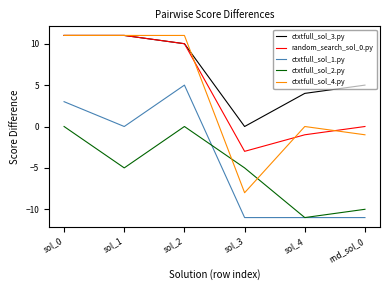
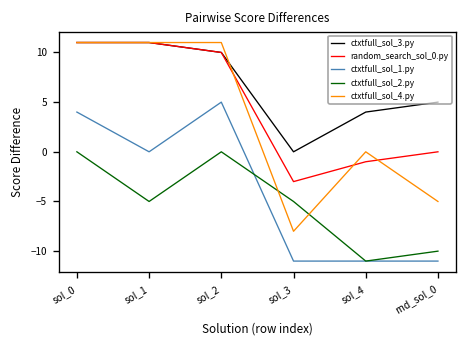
  {
    "ctxtfull_sol_3.py": {
      "sol_3": 0,
      "sol_4": 4
    },
    "random_search_sol_0.py": {
      "sol_3": -3,
      "sol_4": -1,
      "rnd_sol_0": 0
    },
    "ctxtfull_sol_1.py": {
-     "sol_0": 3,
+     "sol_0": 4,
      "sol_1": 0,
      "sol_2": 5,
      "sol_3": -11,
      "rnd_sol_0": -11
    },
    "ctxtfull_sol_2.py": {
      "sol_0": 0,
      "sol_1": -5,
      "sol_2": 0,
      "sol_3": -5,
      "rnd_sol_0": -10
    },
    "ctxtfull_sol_4.py": {
      "sol_2": 11,
      "sol_3": -8,
      "sol_4": 0,
-     "rnd_sol_0": -1
+     "rnd_sol_0": -5
    }
  }
